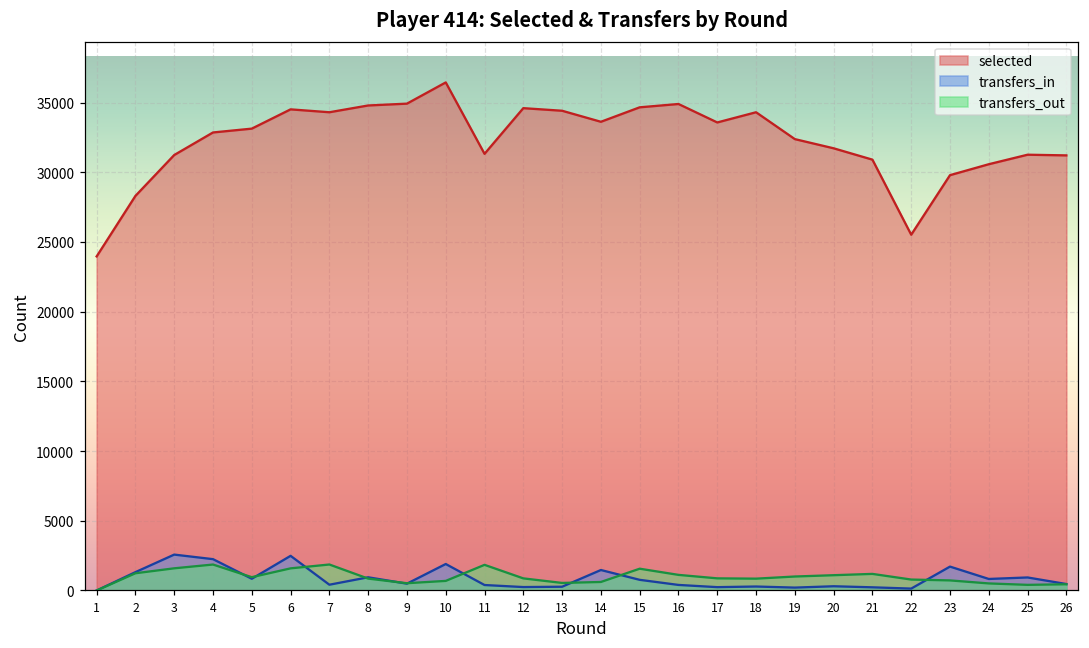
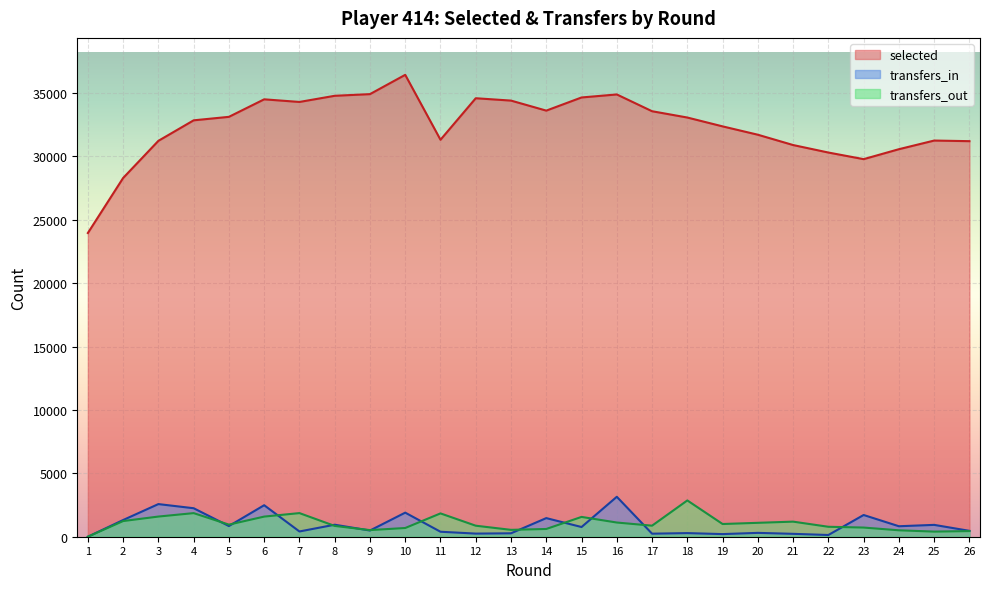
  {
    "selected": {
      "1": 24000,
      "2": 28300,
      "3": 31200,
      "4": 32900,
      "5": 33100,
      "6": 34500,
      "7": 34300,
      "8": 34800,
      "9": 34900,
      "10": 36400,
      "11": 31300,
      "12": 34600,
      "13": 34400,
      "14": 33600,
      "15": 34700,
      "16": 34900,
      "17": 33600,
-     "18": 34300,
+     "18": 33100,
      "19": 32400,
      "20": 31700,
      "21": 30900,
-     "22": 25500,
+     "22": 30300,
      "23": 29800,
      "24": 30600,
      "25": 31300,
      "26": 31200
    },
    "transfers_in": {
      "3": 2600,
      "4": 2200,
      "6": 2500,
      "7": 400,
      "10": 1900,
      "11": 400,
      "12": 200,
      "13": 300,
      "14": 1500,
      "15": 800,
-     "16": 400,
+     "16": 3200,
      "17": 200,
      "18": 300,
      "19": 200,
      "20": 300,
      "21": 200,
      "22": 100,
      "23": 1700,
      "24": 800,
      "25": 900
    },
    "transfers_out": {
      "3": 1600,
      "4": 1900,
      "6": 1600,
      "7": 1900,
      "10": 700,
      "11": 1800,
      "12": 900,
      "13": 500,
      "14": 600,
      "15": 1600,
      "16": 1100,
      "17": 900,
-     "18": 800,
+     "18": 2900,
      "19": 1000,
      "20": 1100,
      "21": 1200,
      "22": 800,
      "23": 700,
      "24": 500,
      "25": 400
    }
  }
